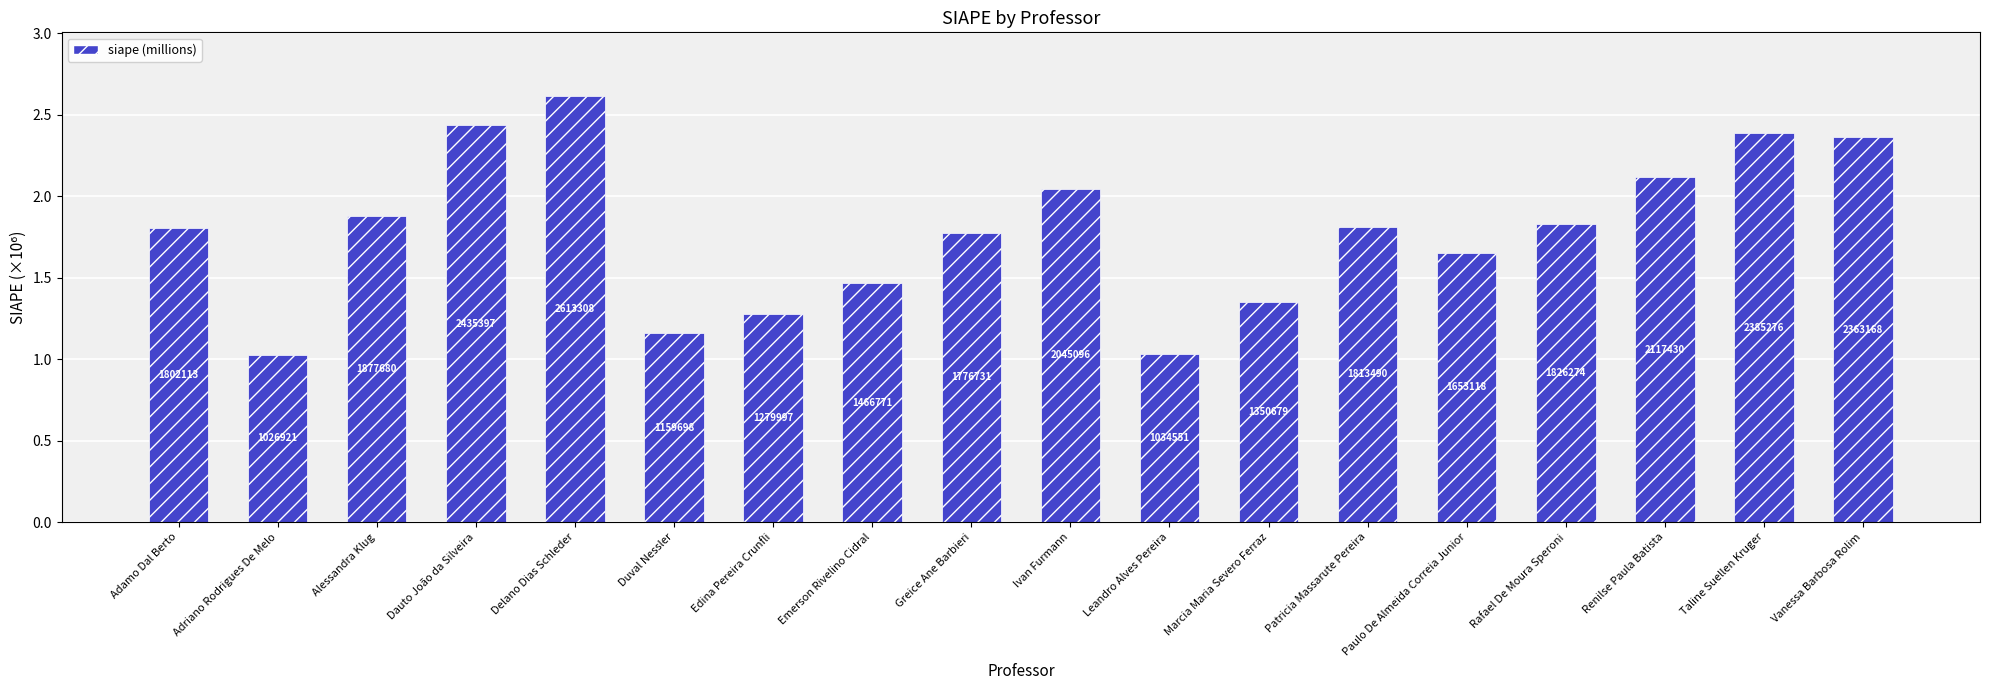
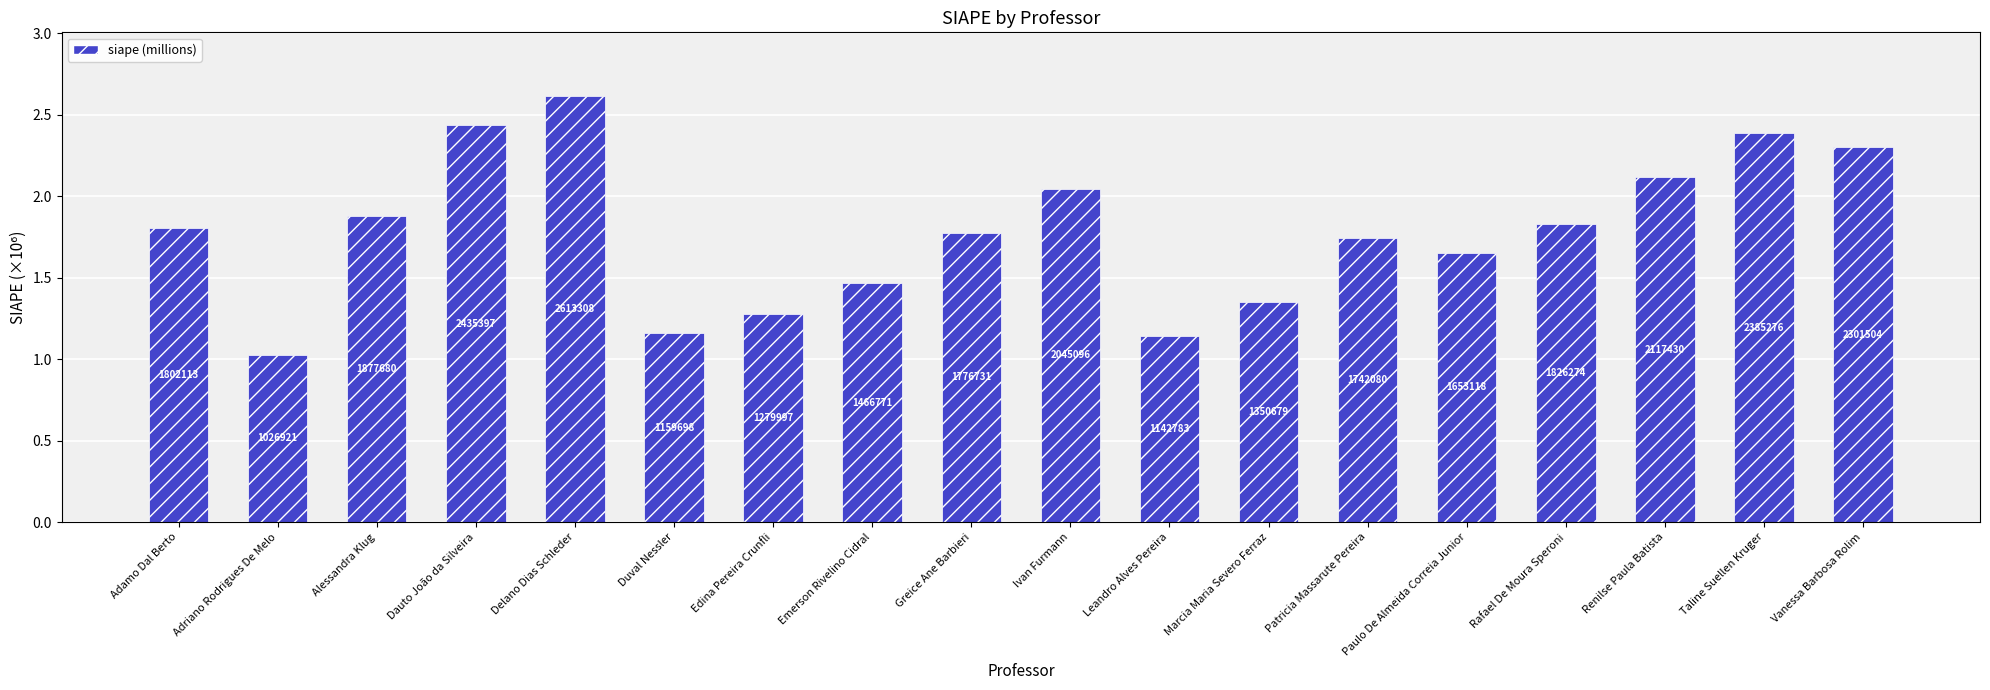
  {
-   "Leandro Alves Pereira": 1034551,
-   "Patricia Massarute Pereira": 1813490,
-   "Vanessa Barbosa Rolim": 2363168
+   "Leandro Alves Pereira": 1142783,
+   "Patricia Massarute Pereira": 1742080,
+   "Vanessa Barbosa Rolim": 2301504
  }
